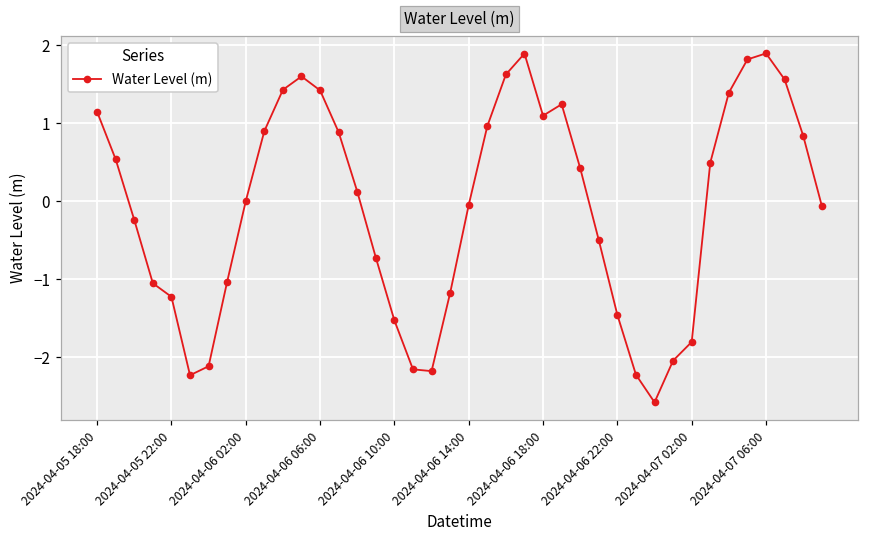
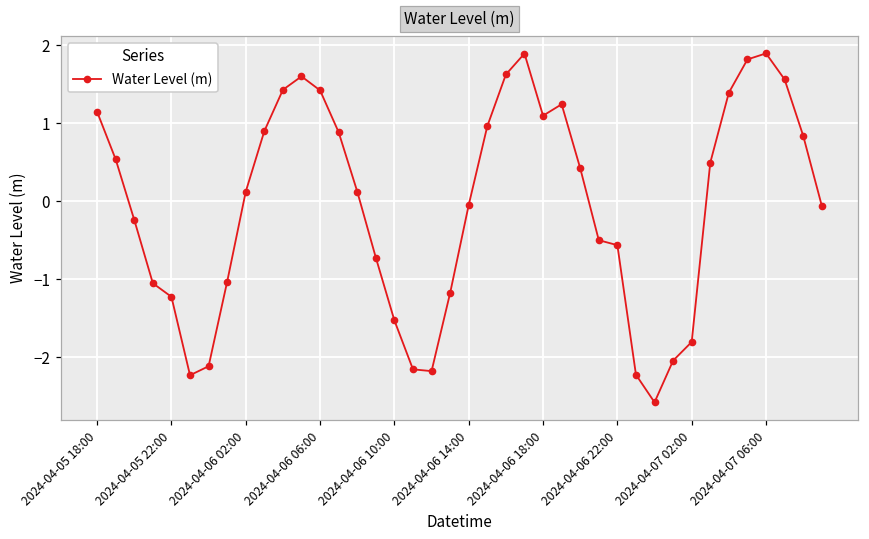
  {
    "2024-04-05 18:00": 1.1,
    "2024-04-05 22:00": -1.2,
-   "2024-04-06 02:00": 0.0,
+   "2024-04-06 02:00": 0.1,
    "2024-04-06 06:00": 1.4,
    "2024-04-06 10:00": -1.5,
    "2024-04-06 14:00": 0.0,
    "2024-04-06 18:00": 1.1,
-   "2024-04-06 22:00": -1.5,
+   "2024-04-06 22:00": -0.6,
    "2024-04-07 02:00": -1.8,
    "2024-04-07 06:00": 1.9
  }
